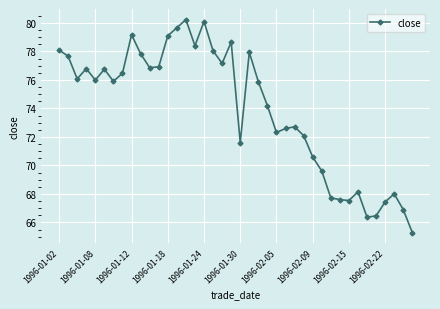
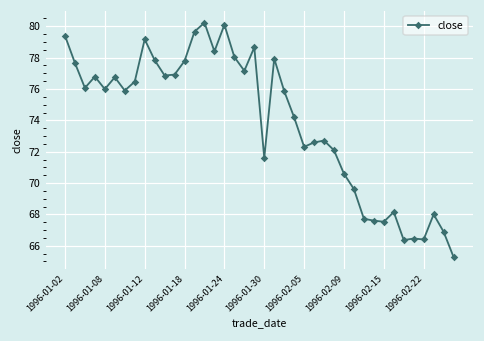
  {
-   "1996-01-02": 78.1,
+   "1996-01-02": 79.4,
    "1996-01-08": 76.0,
    "1996-01-12": 79.2,
-   "1996-01-18": 79.1,
+   "1996-01-18": 77.8,
    "1996-01-24": 80.1,
    "1996-01-30": 71.6,
    "1996-02-05": 72.3,
    "1996-02-09": 70.6,
    "1996-02-15": 67.5,
-   "1996-02-22": 67.4
+   "1996-02-22": 66.4
  }
